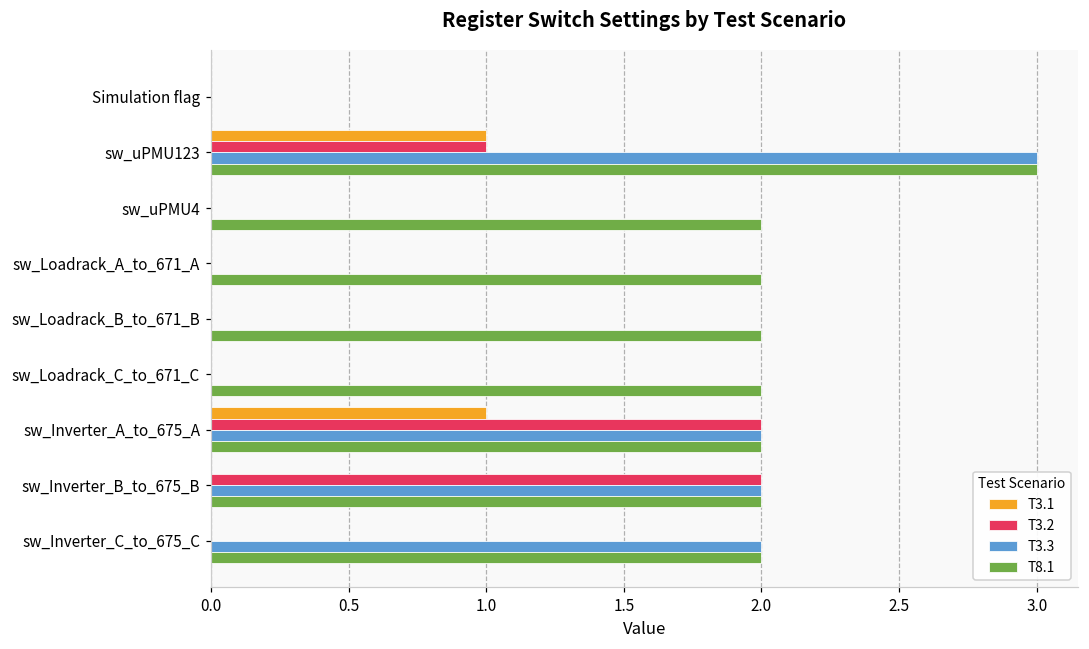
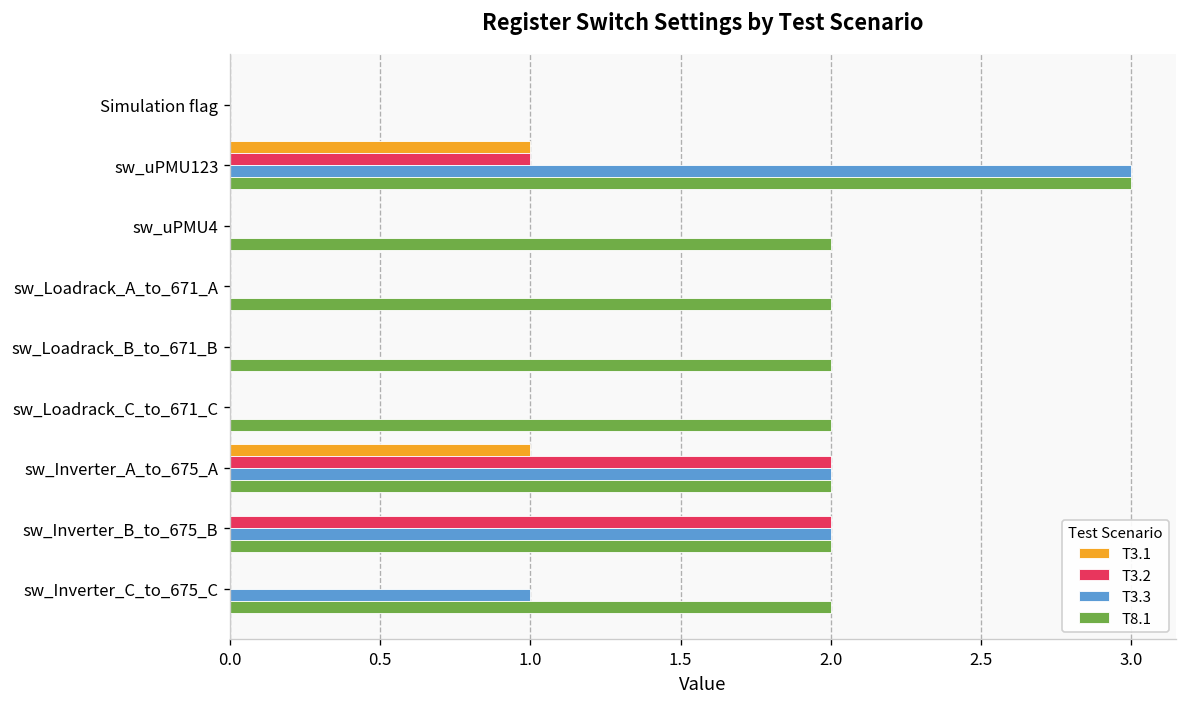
  {
    "T3.1": {
      "Simulation flag": 0,
      "sw_uPMU123": 1,
      "sw_uPMU4": 0,
      "sw_Loadrack_A_to_671_A": 0,
      "sw_Loadrack_B_to_671_B": 0,
      "sw_Loadrack_C_to_671_C": 0,
      "sw_Inverter_A_to_675_A": 1,
      "sw_Inverter_B_to_675_B": 0,
      "sw_Inverter_C_to_675_C": 0
    },
    "T3.2": {
      "Simulation flag": 0,
      "sw_uPMU123": 1,
      "sw_uPMU4": 0,
      "sw_Loadrack_A_to_671_A": 0,
      "sw_Loadrack_B_to_671_B": 0,
      "sw_Loadrack_C_to_671_C": 0,
      "sw_Inverter_A_to_675_A": 2,
      "sw_Inverter_B_to_675_B": 2,
      "sw_Inverter_C_to_675_C": 0
    },
    "T3.3": {
      "Simulation flag": 0,
      "sw_uPMU123": 3,
      "sw_uPMU4": 0,
      "sw_Loadrack_A_to_671_A": 0,
      "sw_Loadrack_B_to_671_B": 0,
      "sw_Loadrack_C_to_671_C": 0,
      "sw_Inverter_A_to_675_A": 2,
      "sw_Inverter_B_to_675_B": 2,
-     "sw_Inverter_C_to_675_C": 2
+     "sw_Inverter_C_to_675_C": 1
    },
    "T8.1": {
      "Simulation flag": 0,
      "sw_uPMU123": 3,
      "sw_uPMU4": 2,
      "sw_Loadrack_A_to_671_A": 2,
      "sw_Loadrack_B_to_671_B": 2,
      "sw_Loadrack_C_to_671_C": 2,
      "sw_Inverter_A_to_675_A": 2,
      "sw_Inverter_B_to_675_B": 2,
      "sw_Inverter_C_to_675_C": 2
    }
  }
